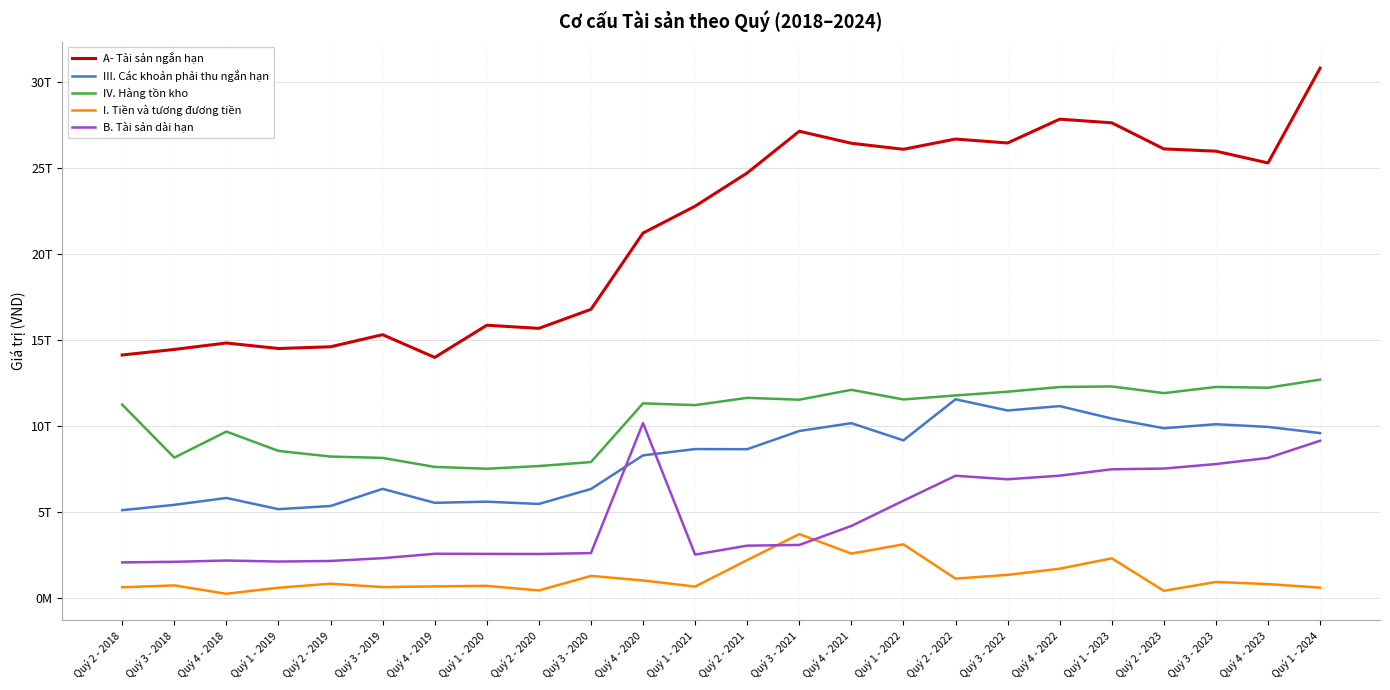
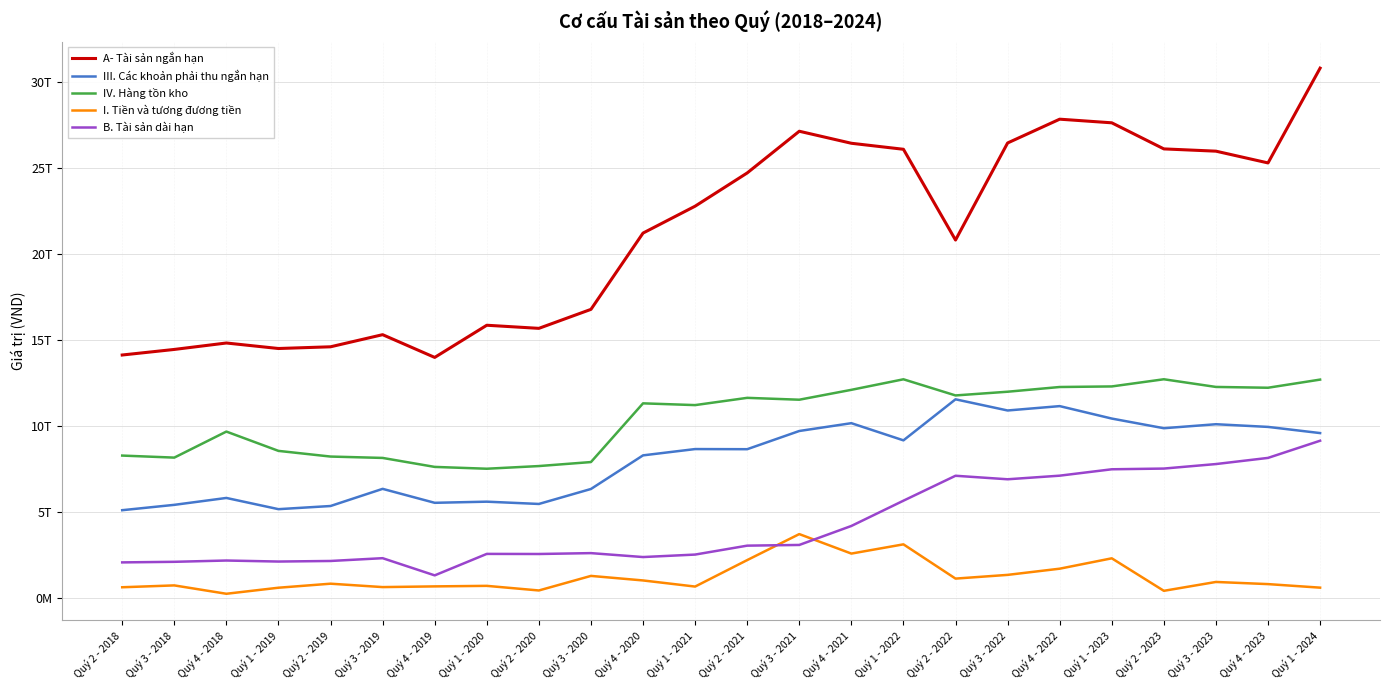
  {
    "A- Tài sản ngắn hạn": {
      "Quý 2 - 2018": "14.1T",
      "Quý 3 - 2018": "14.4T",
      "Quý 4 - 2018": "14.8T",
      "Quý 1 - 2019": "14.5T",
      "Quý 2 - 2019": "14.6T",
      "Quý 3 - 2019": "15.3T",
      "Quý 4 - 2019": "14.0T",
      "Quý 1 - 2020": "15.8T",
      "Quý 2 - 2020": "15.7T",
      "Quý 3 - 2020": "16.8T",
      "Quý 4 - 2020": "21.2T",
      "Quý 1 - 2021": "22.8T",
      "Quý 2 - 2021": "24.7T",
      "Quý 3 - 2021": "27.1T",
      "Quý 4 - 2021": "26.4T",
      "Quý 1 - 2022": "26.1T",
-     "Quý 2 - 2022": "26.7T",
+     "Quý 2 - 2022": "20.8T",
      "Quý 3 - 2022": "26.5T",
      "Quý 4 - 2022": "27.8T",
      "Quý 1 - 2023": "27.6T",
      "Quý 2 - 2023": "26.1T",
      "Quý 3 - 2023": "26.0T",
      "Quý 4 - 2023": "25.3T",
      "Quý 1 - 2024": "30.8T"
    },
    "III. Các khoản phải thu ngắn hạn": {
      "Quý 2 - 2018": "5.1T",
      "Quý 3 - 2018": "5.4T",
      "Quý 4 - 2018": "5.8T",
      "Quý 1 - 2019": "5.1T",
      "Quý 2 - 2019": "5.3T",
      "Quý 3 - 2019": "6.3T",
      "Quý 4 - 2019": "5.5T",
      "Quý 1 - 2020": "5.6T",
      "Quý 2 - 2020": "5.4T",
      "Quý 3 - 2020": "6.3T",
      "Quý 4 - 2020": "8.3T",
      "Quý 1 - 2021": "8.6T",
      "Quý 2 - 2021": "8.6T",
      "Quý 3 - 2021": "9.7T",
      "Quý 4 - 2021": "10.1T",
      "Quý 1 - 2022": "9.2T",
      "Quý 2 - 2022": "11.5T",
      "Quý 3 - 2022": "10.9T",
      "Quý 4 - 2022": "11.1T",
      "Quý 1 - 2023": "10.4T",
      "Quý 2 - 2023": "9.9T",
      "Quý 3 - 2023": "10.1T",
      "Quý 4 - 2023": "9.9T",
      "Quý 1 - 2024": "9.6T"
    },
    "IV. Hàng tồn kho": {
-     "Quý 2 - 2018": "11.2T",
+     "Quý 2 - 2018": "8.3T",
      "Quý 3 - 2018": "8.1T",
      "Quý 4 - 2018": "9.7T",
      "Quý 1 - 2019": "8.5T",
      "Quý 2 - 2019": "8.2T",
      "Quý 3 - 2019": "8.1T",
      "Quý 4 - 2019": "7.6T",
      "Quý 1 - 2020": "7.5T",
      "Quý 2 - 2020": "7.7T",
      "Quý 3 - 2020": "7.9T",
      "Quý 4 - 2020": "11.3T",
      "Quý 1 - 2021": "11.2T",
      "Quý 2 - 2021": "11.6T",
      "Quý 3 - 2021": "11.5T",
      "Quý 4 - 2021": "12.1T",
-     "Quý 1 - 2022": "11.5T",
+     "Quý 1 - 2022": "12.7T",
      "Quý 2 - 2022": "11.8T",
      "Quý 3 - 2022": "12.0T",
      "Quý 4 - 2022": "12.3T",
      "Quý 1 - 2023": "12.3T",
-     "Quý 2 - 2023": "11.9T",
+     "Quý 2 - 2023": "12.7T",
      "Quý 3 - 2023": "12.3T",
      "Quý 4 - 2023": "12.2T",
      "Quý 1 - 2024": "12.7T"
    },
    "I. Tiền và tương đương tiền": {
      "Quý 2 - 2018": "0.6T",
      "Quý 3 - 2018": "0.7T",
      "Quý 4 - 2018": "0.2T",
      "Quý 1 - 2019": "0.6T",
      "Quý 2 - 2019": "0.8T",
      "Quý 3 - 2019": "0.6T",
      "Quý 4 - 2019": "0.7T",
      "Quý 1 - 2020": "0.7T",
      "Quý 2 - 2020": "0.4T",
      "Quý 3 - 2020": "1.3T",
      "Quý 4 - 2020": "1.0T",
      "Quý 1 - 2021": "0.6T",
      "Quý 2 - 2021": "2.2T",
      "Quý 3 - 2021": "3.7T",
      "Quý 4 - 2021": "2.6T",
      "Quý 1 - 2022": "3.1T",
      "Quý 2 - 2022": "1.1T",
      "Quý 3 - 2022": "1.3T",
      "Quý 4 - 2022": "1.7T",
      "Quý 1 - 2023": "2.3T",
      "Quý 2 - 2023": "0.4T",
      "Quý 3 - 2023": "0.9T",
      "Quý 4 - 2023": "0.8T",
      "Quý 1 - 2024": "0.6T"
    },
    "B. Tài sản dài hạn": {
      "Quý 2 - 2018": "2.0T",
      "Quý 3 - 2018": "2.1T",
      "Quý 4 - 2018": "2.2T",
      "Quý 1 - 2019": "2.1T",
      "Quý 2 - 2019": "2.1T",
      "Quý 3 - 2019": "2.3T",
-     "Quý 4 - 2019": "2.6T",
+     "Quý 4 - 2019": "1.3T",
      "Quý 1 - 2020": "2.5T",
      "Quý 2 - 2020": "2.5T",
      "Quý 3 - 2020": "2.6T",
-     "Quý 4 - 2020": "10.2T",
+     "Quý 4 - 2020": "2.4T",
      "Quý 1 - 2021": "2.5T",
      "Quý 2 - 2021": "3.0T",
      "Quý 3 - 2021": "3.1T",
      "Quý 4 - 2021": "4.2T",
      "Quý 1 - 2022": "5.6T",
      "Quý 2 - 2022": "7.1T",
      "Quý 3 - 2022": "6.9T",
      "Quý 4 - 2022": "7.1T",
      "Quý 1 - 2023": "7.5T",
      "Quý 2 - 2023": "7.5T",
      "Quý 3 - 2023": "7.8T",
      "Quý 4 - 2023": "8.1T",
      "Quý 1 - 2024": "9.1T"
    }
  }
